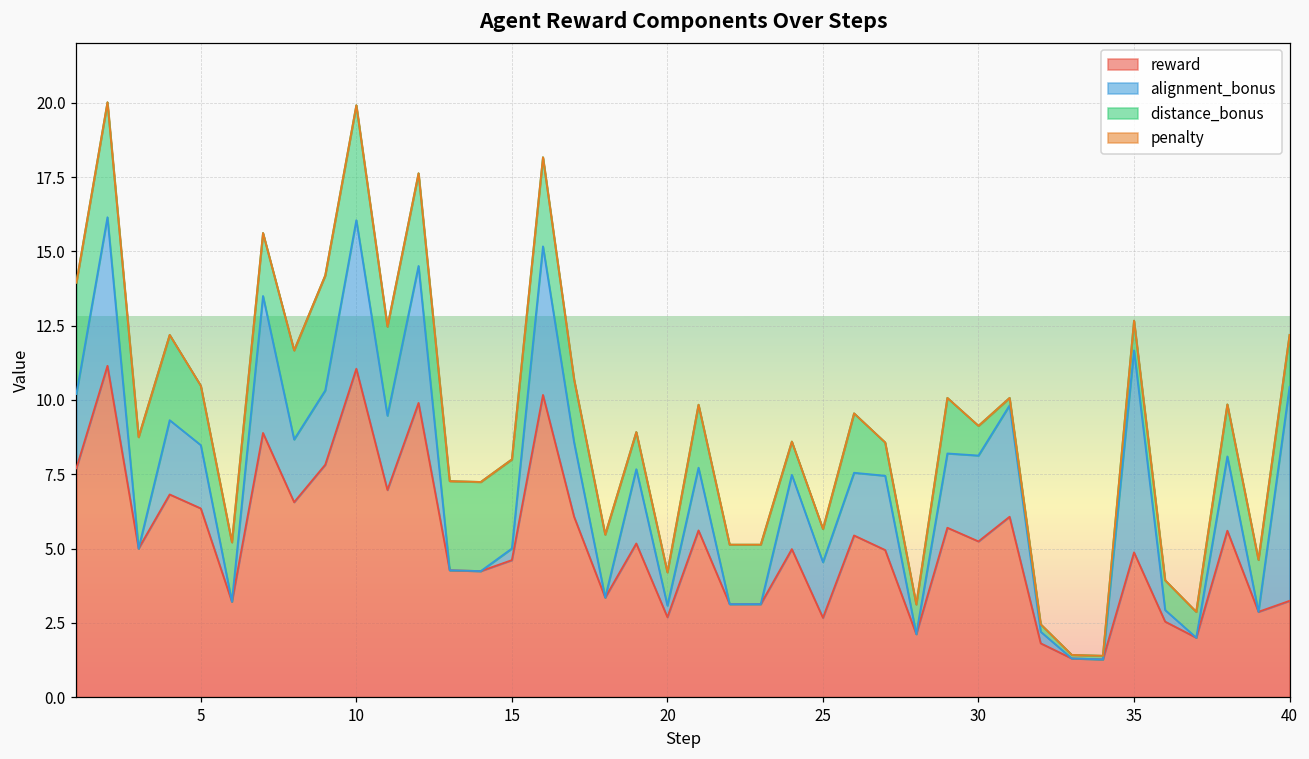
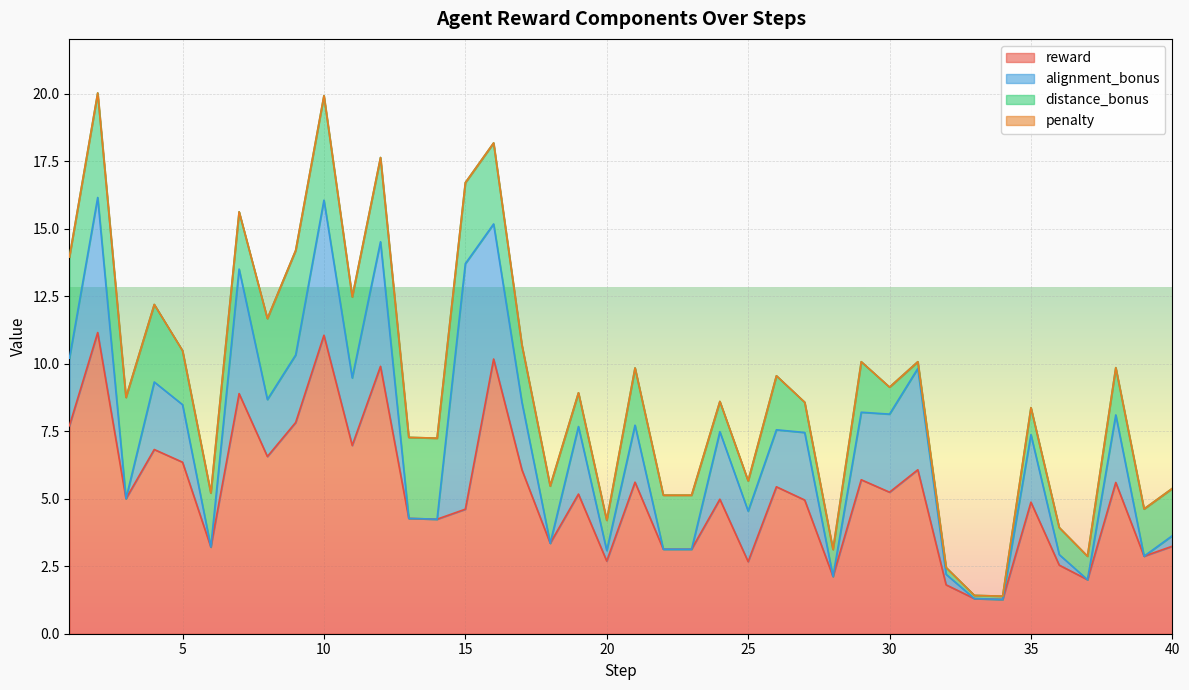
  {
    "alignment_bonus": {
      "5": 2.1,
      "10": 5.0,
-     "15": 0.4,
+     "15": 9.1,
      "20": 0.4,
      "25": 1.9,
      "30": 2.9,
-     "35": 6.8,
-     "40": 7.2
+     "35": 2.5,
+     "40": 0.4
    }
  }
